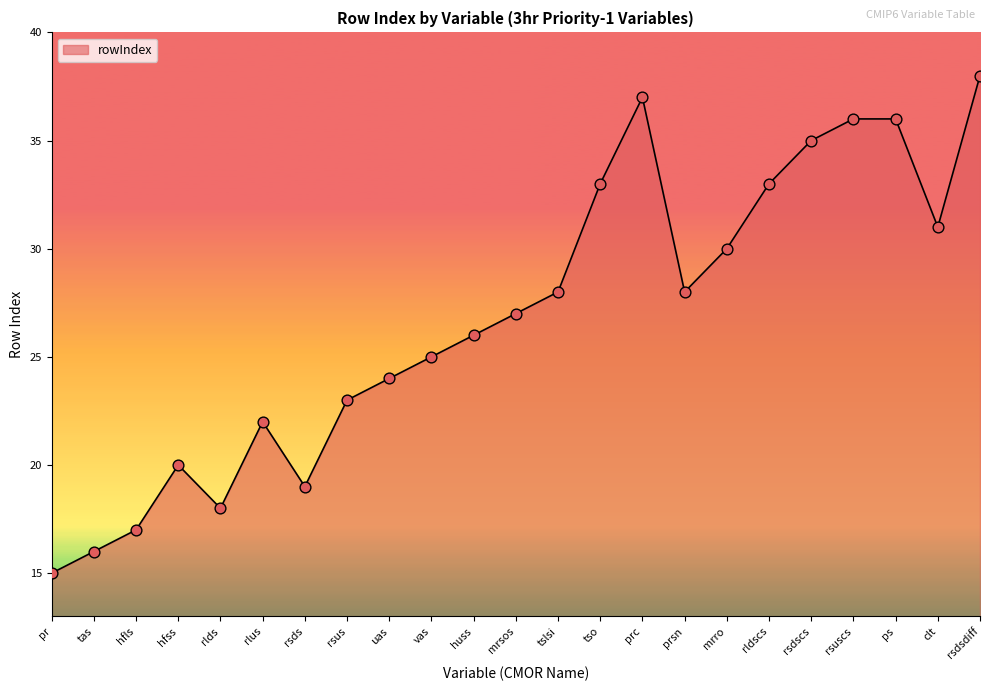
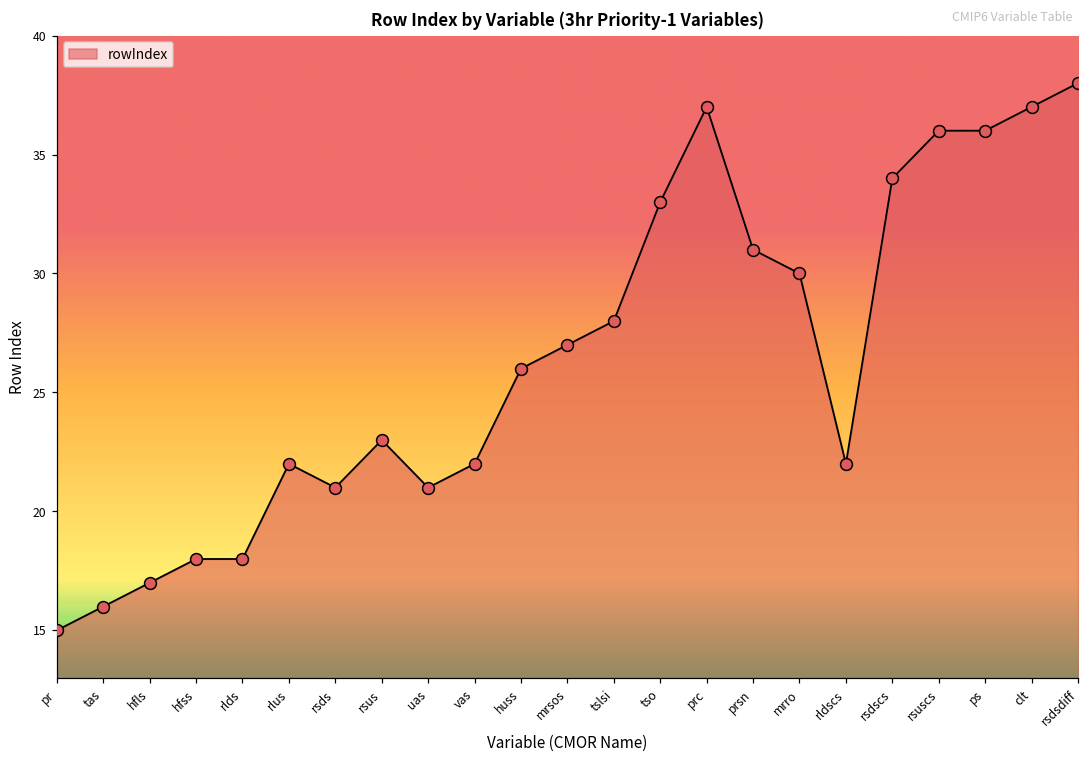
  {
    "pr": 15,
    "tas": 16,
    "hfls": 17,
-   "hfss": 20,
+   "hfss": 18,
    "rlds": 18,
    "rlus": 22,
-   "rsds": 19,
+   "rsds": 21,
    "rsus": 23,
-   "uas": 24,
-   "vas": 25,
+   "uas": 21,
+   "vas": 22,
    "huss": 26,
    "mrsos": 27,
    "tslsi": 28,
    "tso": 33,
    "prc": 37,
-   "prsn": 28,
+   "prsn": 31,
    "mrro": 30,
-   "rldscs": 33,
-   "rsdscs": 35,
+   "rldscs": 22,
+   "rsdscs": 34,
    "rsuscs": 36,
    "ps": 36,
-   "clt": 31,
+   "clt": 37,
    "rsdsdiff": 38
  }
